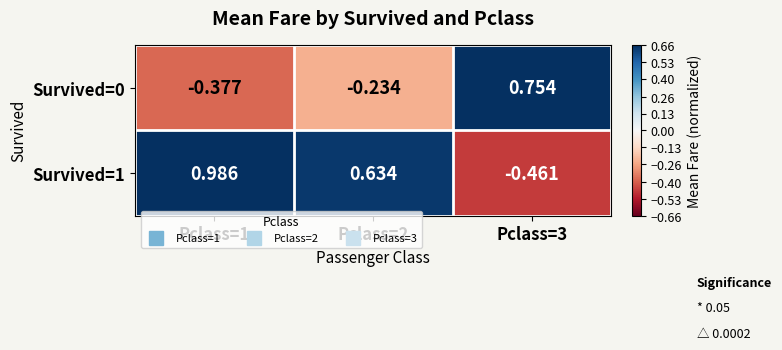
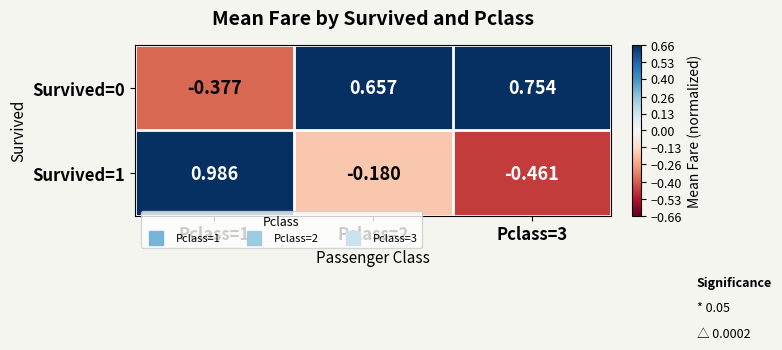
  {
    "Survived=0": {
      "Pclass=1": -0.377,
-     "Pclass=2": -0.234,
+     "Pclass=2": 0.657,
      "Pclass=3": 0.754
    },
    "Survived=1": {
      "Pclass=1": 0.986,
-     "Pclass=2": 0.634,
+     "Pclass=2": -0.180,
      "Pclass=3": -0.461
    }
  }
